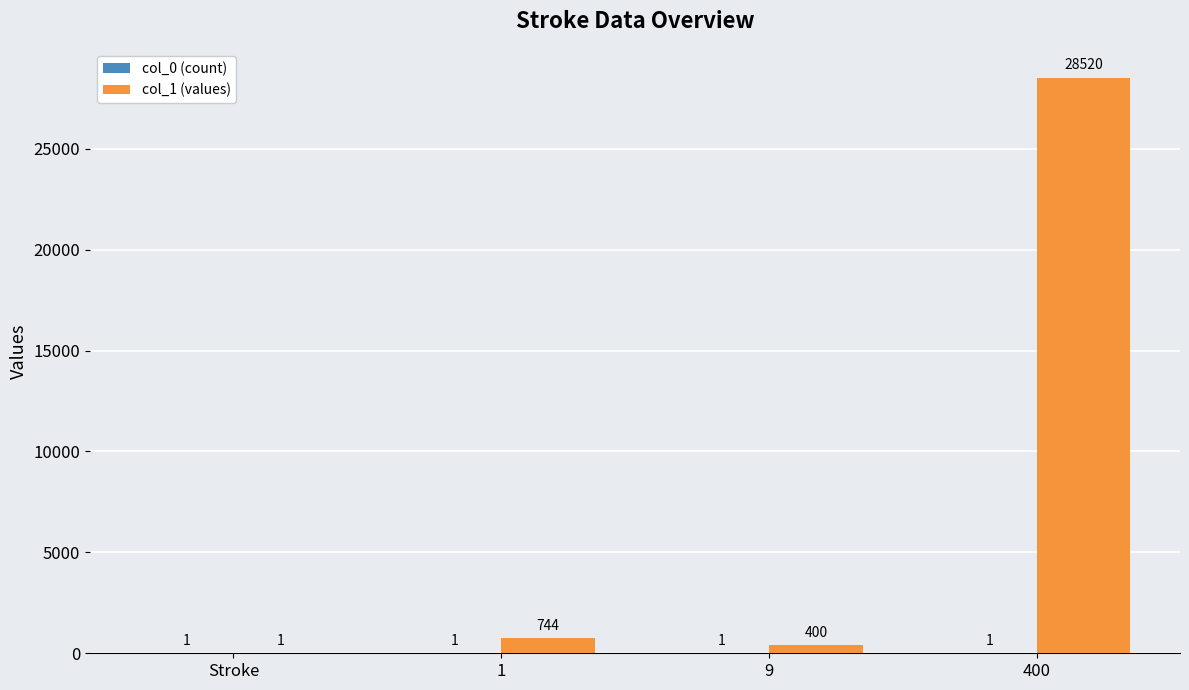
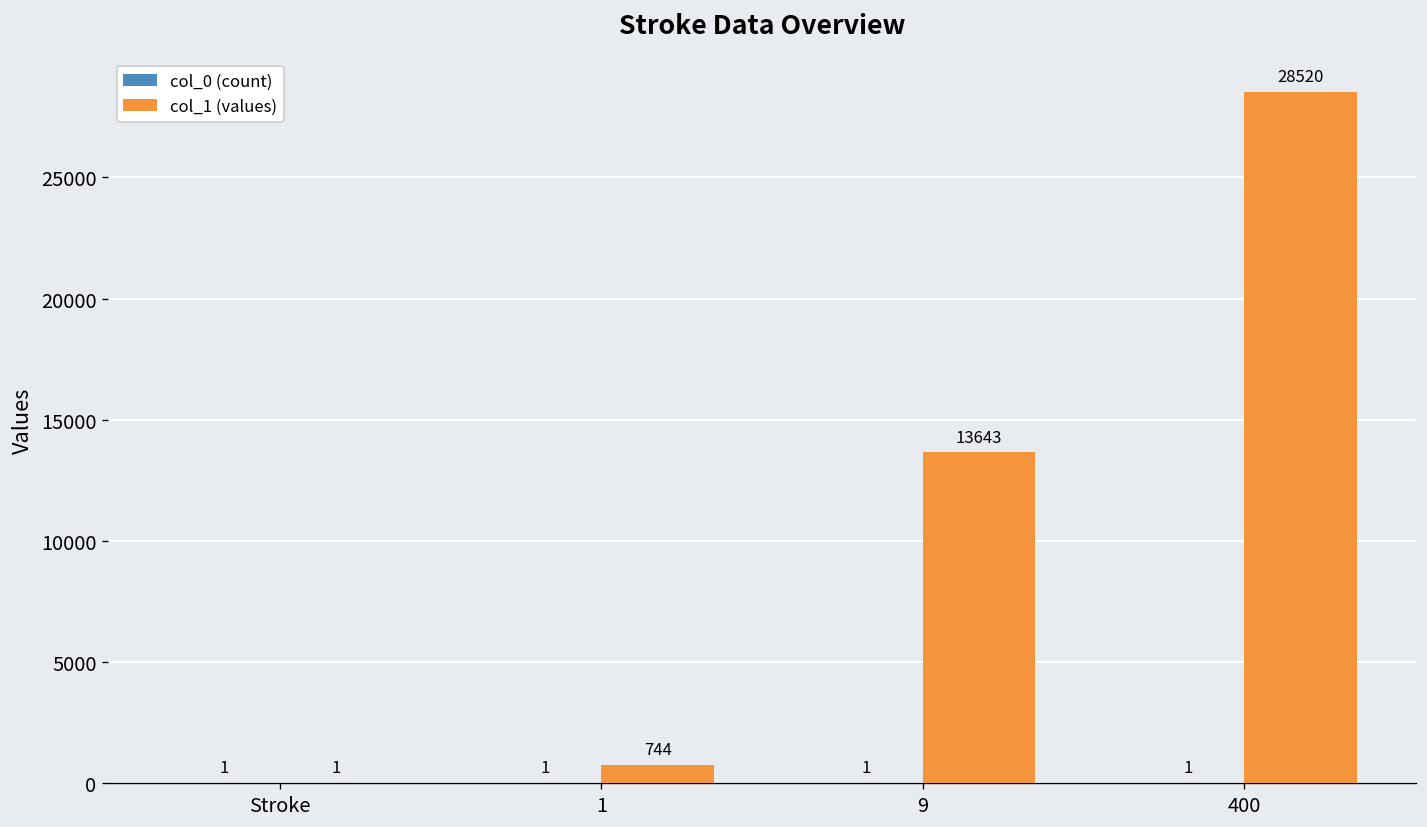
  {
    "col_0 (count)": {
      "Stroke": 1,
      "1": 1,
      "9": 1,
      "400": 1
    },
    "col_1 (values)": {
      "Stroke": 1,
      "1": 744,
-     "9": 400,
+     "9": 13643,
      "400": 28520
    }
  }
